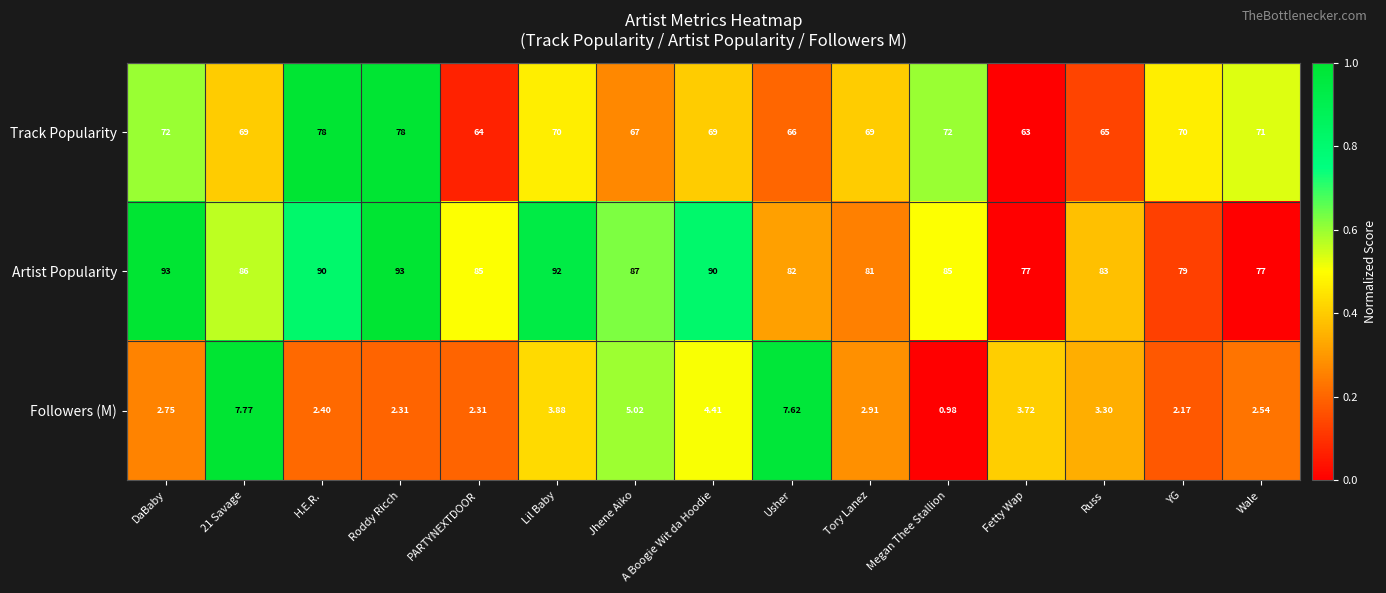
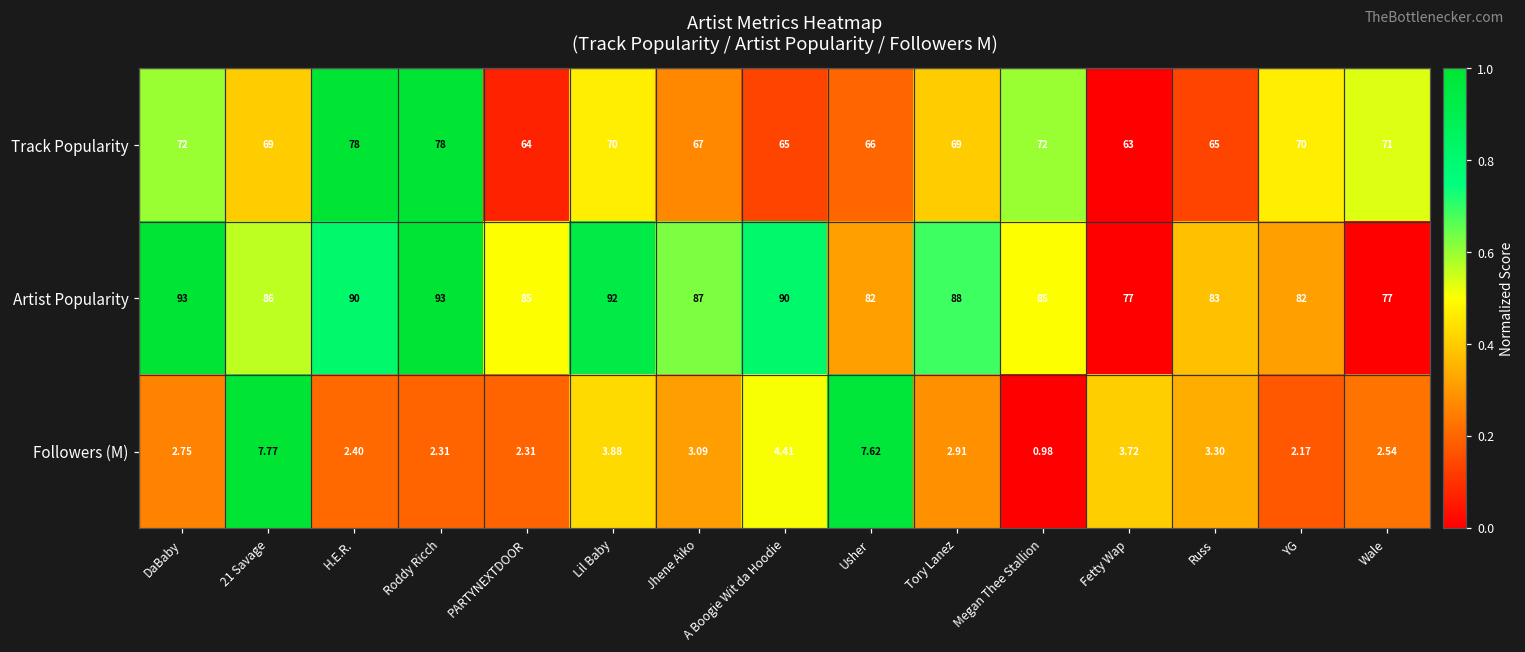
  {
    "Track Popularity": {
      "DaBaby": 72,
      "21 Savage": 69,
      "H.E.R.": 78,
      "Roddy Ricch": 78,
      "PARTYNEXTDOOR": 64,
      "Lil Baby": 70,
      "Jhene Aiko": 67,
-     "A Boogie Wit da Hoodie": 69,
+     "A Boogie Wit da Hoodie": 65,
      "Usher": 66,
      "Tory Lanez": 69,
      "Megan Thee Stallion": 72,
      "Fetty Wap": 63,
      "Russ": 65,
      "YG": 70,
      "Wale": 71
    },
    "Artist Popularity": {
      "DaBaby": 93,
      "21 Savage": 86,
      "H.E.R.": 90,
      "Roddy Ricch": 93,
      "PARTYNEXTDOOR": 85,
      "Lil Baby": 92,
      "Jhene Aiko": 87,
      "A Boogie Wit da Hoodie": 90,
      "Usher": 82,
-     "Tory Lanez": 81,
+     "Tory Lanez": 88,
      "Megan Thee Stallion": 85,
      "Fetty Wap": 77,
      "Russ": 83,
-     "YG": 79,
+     "YG": 82,
      "Wale": 77
    },
    "Followers (M)": {
      "DaBaby": 2.75,
      "21 Savage": 7.77,
      "H.E.R.": 2.40,
      "Roddy Ricch": 2.31,
      "PARTYNEXTDOOR": 2.31,
      "Lil Baby": 3.88,
-     "Jhene Aiko": 5.02,
+     "Jhene Aiko": 3.09,
      "A Boogie Wit da Hoodie": 4.41,
      "Usher": 7.62,
      "Tory Lanez": 2.91,
      "Megan Thee Stallion": 0.98,
      "Fetty Wap": 3.72,
      "Russ": 3.30,
      "YG": 2.17,
      "Wale": 2.54
    }
  }
